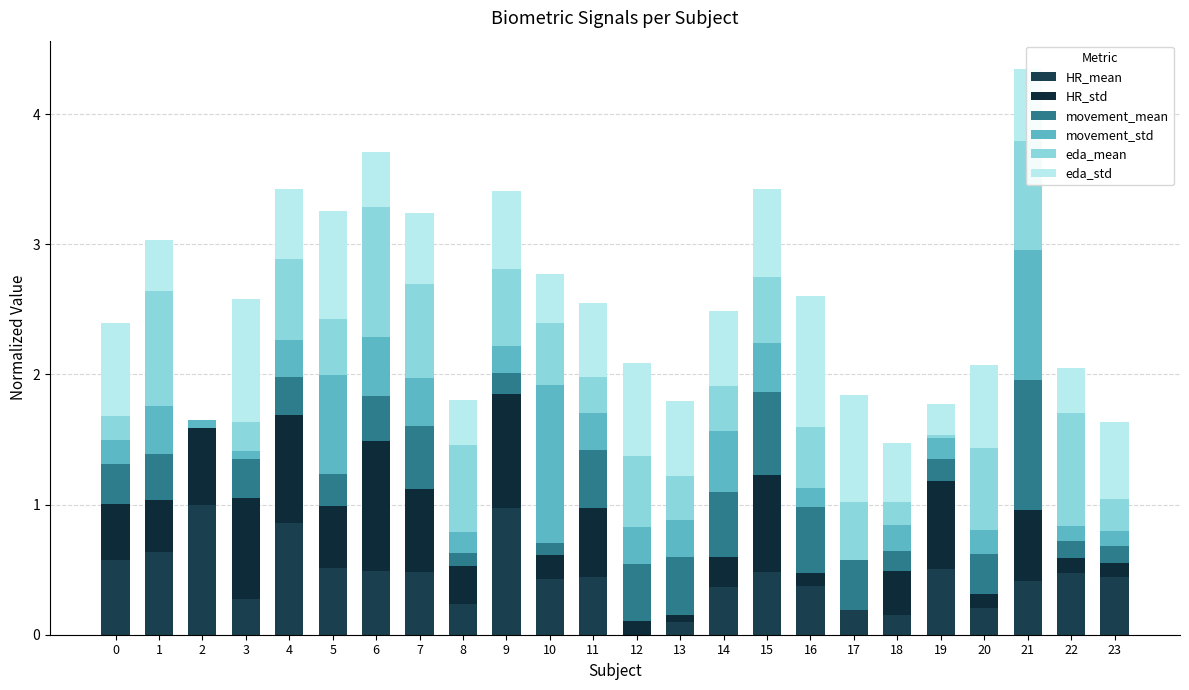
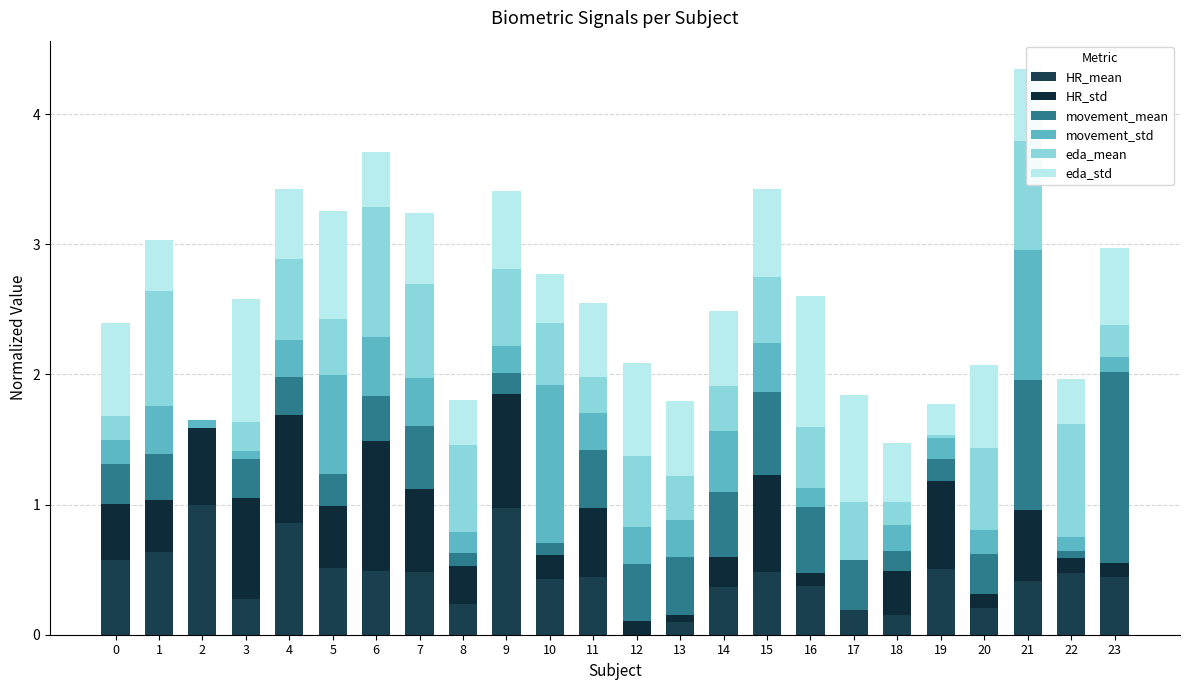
  {
    "movement_mean": {
      "0": 0.31,
      "1": 0.35,
      "2": 0.00,
      "3": 0.29,
      "4": 0.29,
      "5": 0.25,
      "6": 0.35,
      "7": 0.48,
      "8": 0.10,
      "9": 0.17,
      "10": 0.09,
      "11": 0.44,
      "12": 0.44,
      "13": 0.44,
      "14": 0.50,
      "15": 0.64,
      "16": 0.51,
      "17": 0.38,
      "18": 0.16,
      "19": 0.17,
      "20": 0.31,
      "21": 1.00,
-     "22": 0.13,
-     "23": 0.13
+     "22": 0.05,
+     "23": 1.47
    },
    "movement_std": {
      "0": 0.18,
      "1": 0.37,
      "2": 0.06,
      "3": 0.07,
      "4": 0.28,
      "5": 0.76,
      "6": 0.45,
      "7": 0.37,
      "8": 0.16,
      "9": 0.20,
      "10": 1.22,
      "11": 0.29,
      "12": 0.29,
      "13": 0.29,
      "14": 0.47,
      "15": 0.37,
      "16": 0.15,
      "17": 0.00,
      "18": 0.20,
      "19": 0.16,
      "20": 0.18,
      "21": 1.00,
      "22": 0.11,
      "23": 0.11
    }
  }
